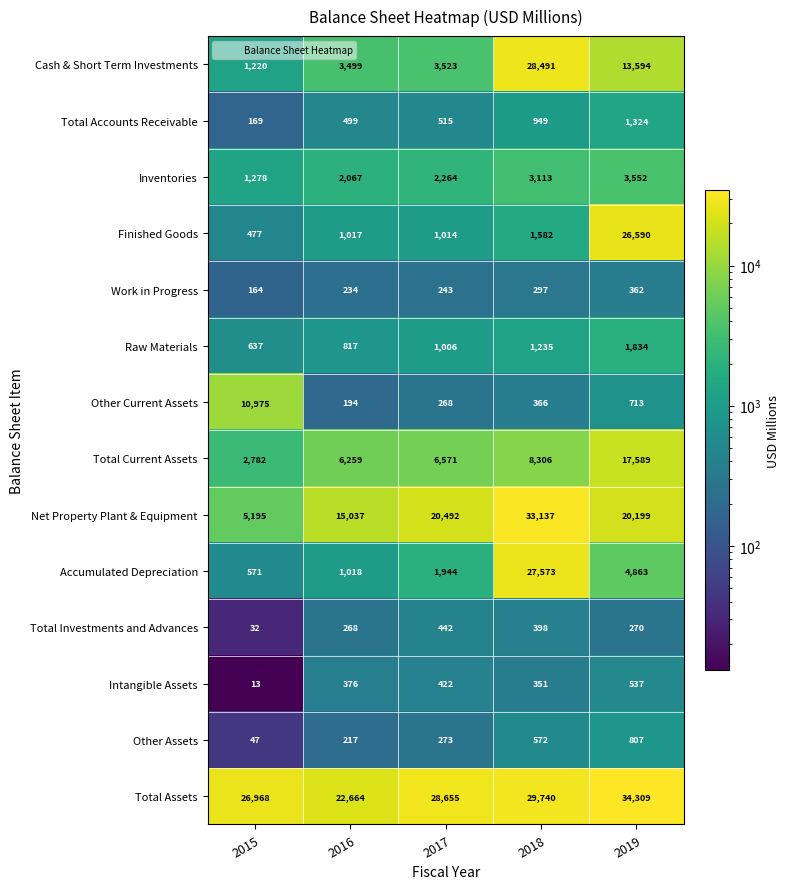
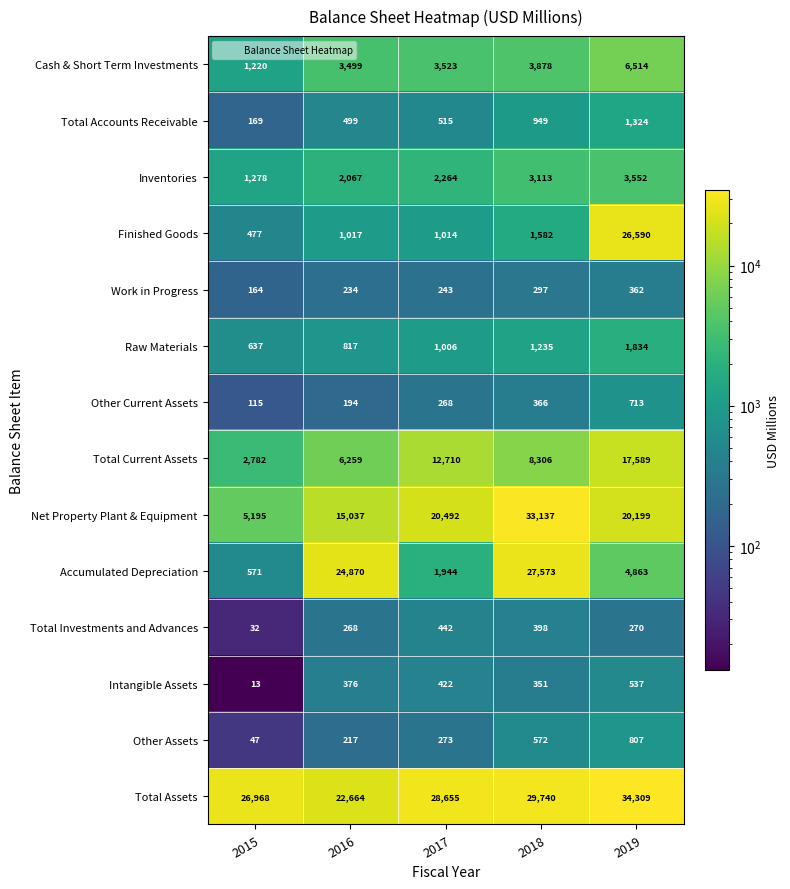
  {
    "Cash & Short Term Investments": {
      "2015": "1,220",
      "2016": "3,499",
      "2017": "3,523",
-     "2018": "28,491",
-     "2019": "13,594"
+     "2018": "3,878",
+     "2019": "6,514"
    },
    "Total Accounts Receivable": {
      "2015": "169",
      "2016": "499",
      "2017": "515",
      "2018": "949",
      "2019": "1,324"
    },
    "Inventories": {
      "2015": "1,278",
      "2016": "2,067",
      "2017": "2,264",
      "2018": "3,113",
      "2019": "3,552"
    },
    "Finished Goods": {
      "2015": "477",
      "2016": "1,017",
      "2017": "1,014",
      "2018": "1,582",
      "2019": "26,590"
    },
    "Work in Progress": {
      "2015": "164",
      "2016": "234",
      "2017": "243",
      "2018": "297",
      "2019": "362"
    },
    "Raw Materials": {
      "2015": "637",
      "2016": "817",
      "2017": "1,006",
      "2018": "1,235",
      "2019": "1,834"
    },
    "Other Current Assets": {
-     "2015": "10,975",
+     "2015": "115",
      "2016": "194",
      "2017": "268",
      "2018": "366",
      "2019": "713"
    },
    "Total Current Assets": {
      "2015": "2,782",
      "2016": "6,259",
-     "2017": "6,571",
+     "2017": "12,710",
      "2018": "8,306",
      "2019": "17,589"
    },
    "Net Property Plant & Equipment": {
      "2015": "5,195",
      "2016": "15,037",
      "2017": "20,492",
      "2018": "33,137",
      "2019": "20,199"
    },
    "Accumulated Depreciation": {
      "2015": "571",
-     "2016": "1,018",
+     "2016": "24,870",
      "2017": "1,944",
      "2018": "27,573",
      "2019": "4,863"
    },
    "Total Investments and Advances": {
      "2015": "32",
      "2016": "268",
      "2017": "442",
      "2018": "398",
      "2019": "270"
    },
    "Intangible Assets": {
      "2015": "13",
      "2016": "376",
      "2017": "422",
      "2018": "351",
      "2019": "537"
    },
    "Other Assets": {
      "2015": "47",
      "2016": "217",
      "2017": "273",
      "2018": "572",
      "2019": "807"
    },
    "Total Assets": {
      "2015": "26,968",
      "2016": "22,664",
      "2017": "28,655",
      "2018": "29,740",
      "2019": "34,309"
    }
  }
